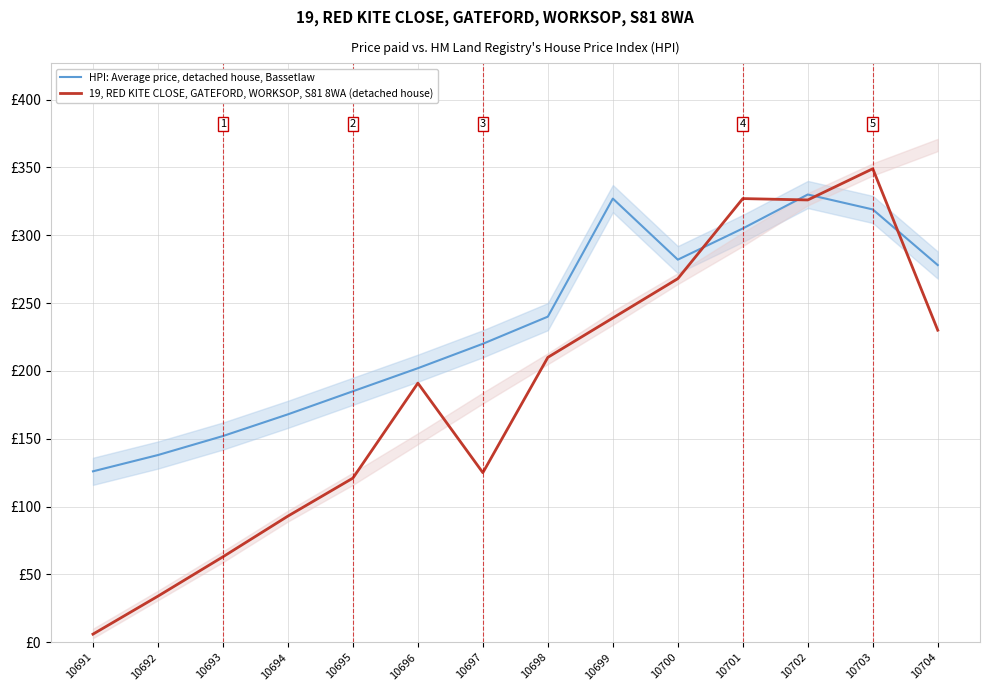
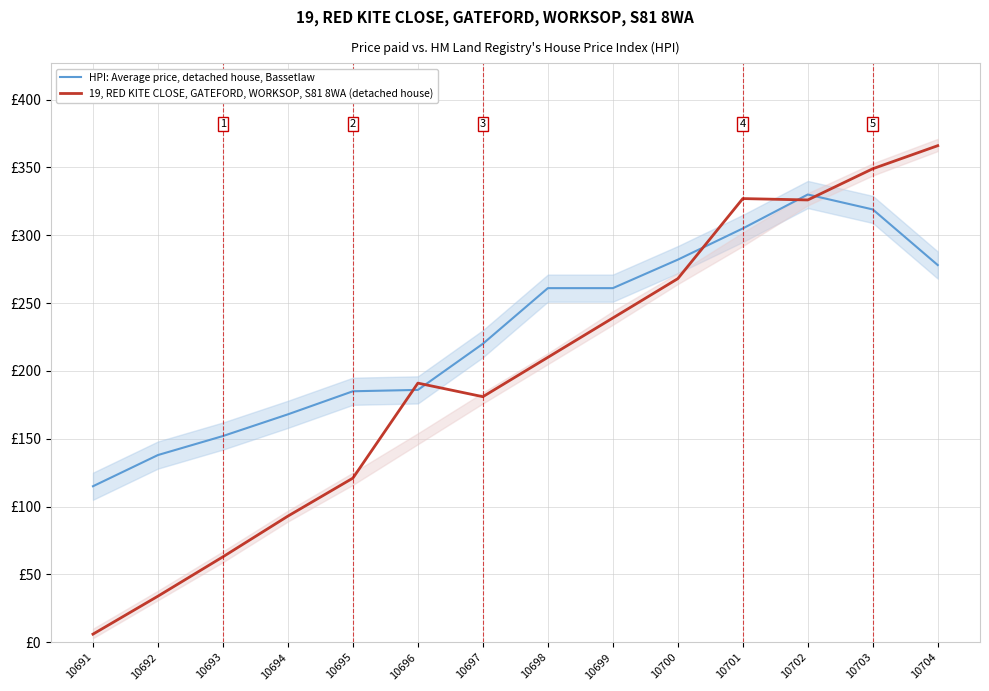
  {
    "HPI: Average price, detached house, Bassetlaw": {
-     "10691": "£126",
+     "10691": "£115",
      "10692": "£138",
      "10693": "£152",
      "10694": "£168",
      "10695": "£185",
-     "10696": "£202",
+     "10696": "£186",
      "10697": "£220",
-     "10698": "£240",
-     "10699": "£327",
+     "10698": "£261",
+     "10699": "£261",
      "10700": "£282",
      "10701": "£305",
      "10703": "£319",
      "10704": "£278"
    },
    "19, RED KITE CLOSE, GATEFORD, WORKSOP, S81 8WA (detached house)": {
      "10691": "£6",
      "10692": "£34",
      "10693": "£63",
      "10694": "£93",
      "10695": "£121",
      "10696": "£191",
-     "10697": "£125",
+     "10697": "£181",
      "10698": "£210",
      "10699": "£239",
      "10700": "£268",
      "10701": "£327",
      "10702": "£326",
      "10703": "£349",
-     "10704": "£230"
+     "10704": "£366"
    }
  }
